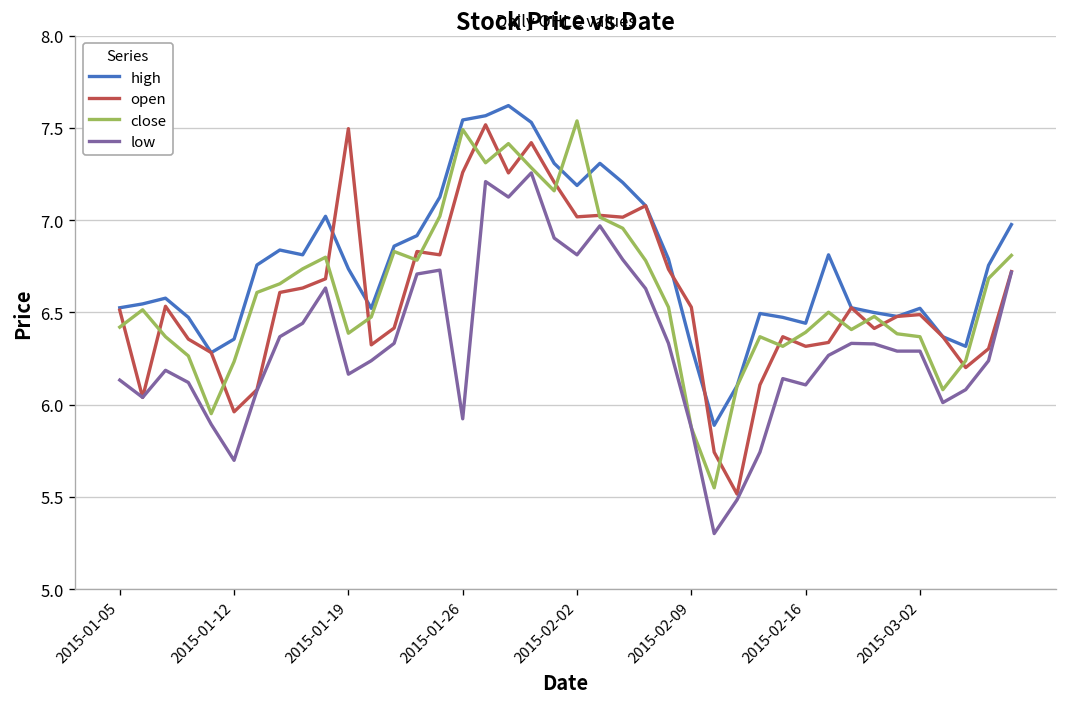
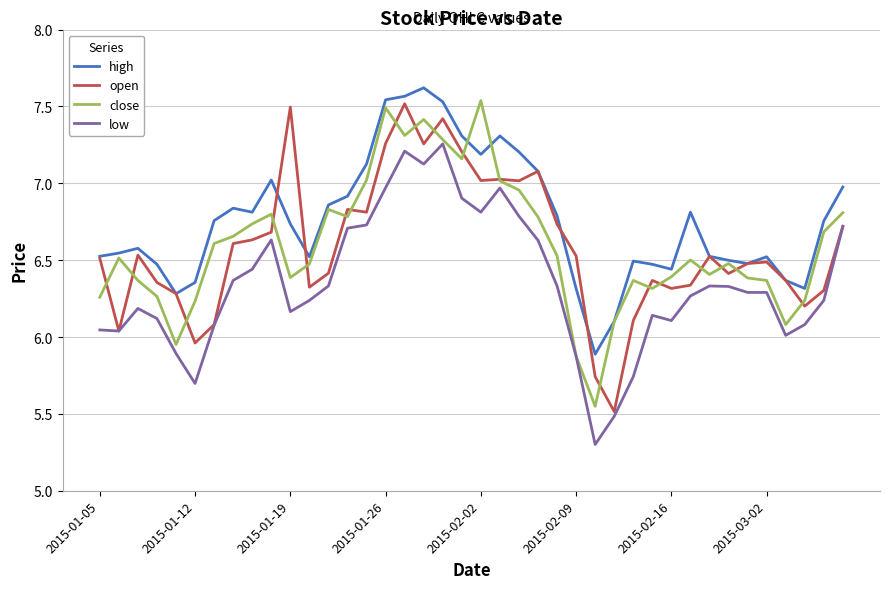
  {
    "high": {
      "2015-01-12": 6.36,
      "2015-01-19": 6.74,
      "2015-01-26": 7.54,
      "2015-02-02": 7.19,
      "2015-02-09": 6.32,
      "2015-02-16": 6.44,
      "2015-03-02": 6.52
    },
    "open": {
      "2015-01-12": 5.96,
      "2015-01-19": 7.50,
      "2015-01-26": 7.26,
      "2015-02-02": 7.02,
      "2015-02-09": 6.53,
      "2015-02-16": 6.32,
      "2015-03-02": 6.49
    },
    "close": {
-     "2015-01-05": 6.42,
+     "2015-01-05": 6.26,
      "2015-01-12": 6.23,
      "2015-01-19": 6.39,
      "2015-01-26": 7.49,
      "2015-02-02": 7.54,
      "2015-02-16": 6.39,
      "2015-03-02": 6.37
    },
    "low": {
-     "2015-01-05": 6.13,
+     "2015-01-05": 6.05,
      "2015-01-12": 5.70,
      "2015-01-19": 6.17,
-     "2015-01-26": 5.92,
+     "2015-01-26": 6.97,
      "2015-02-02": 6.81,
      "2015-02-16": 6.11,
      "2015-03-02": 6.29
    }
  }
